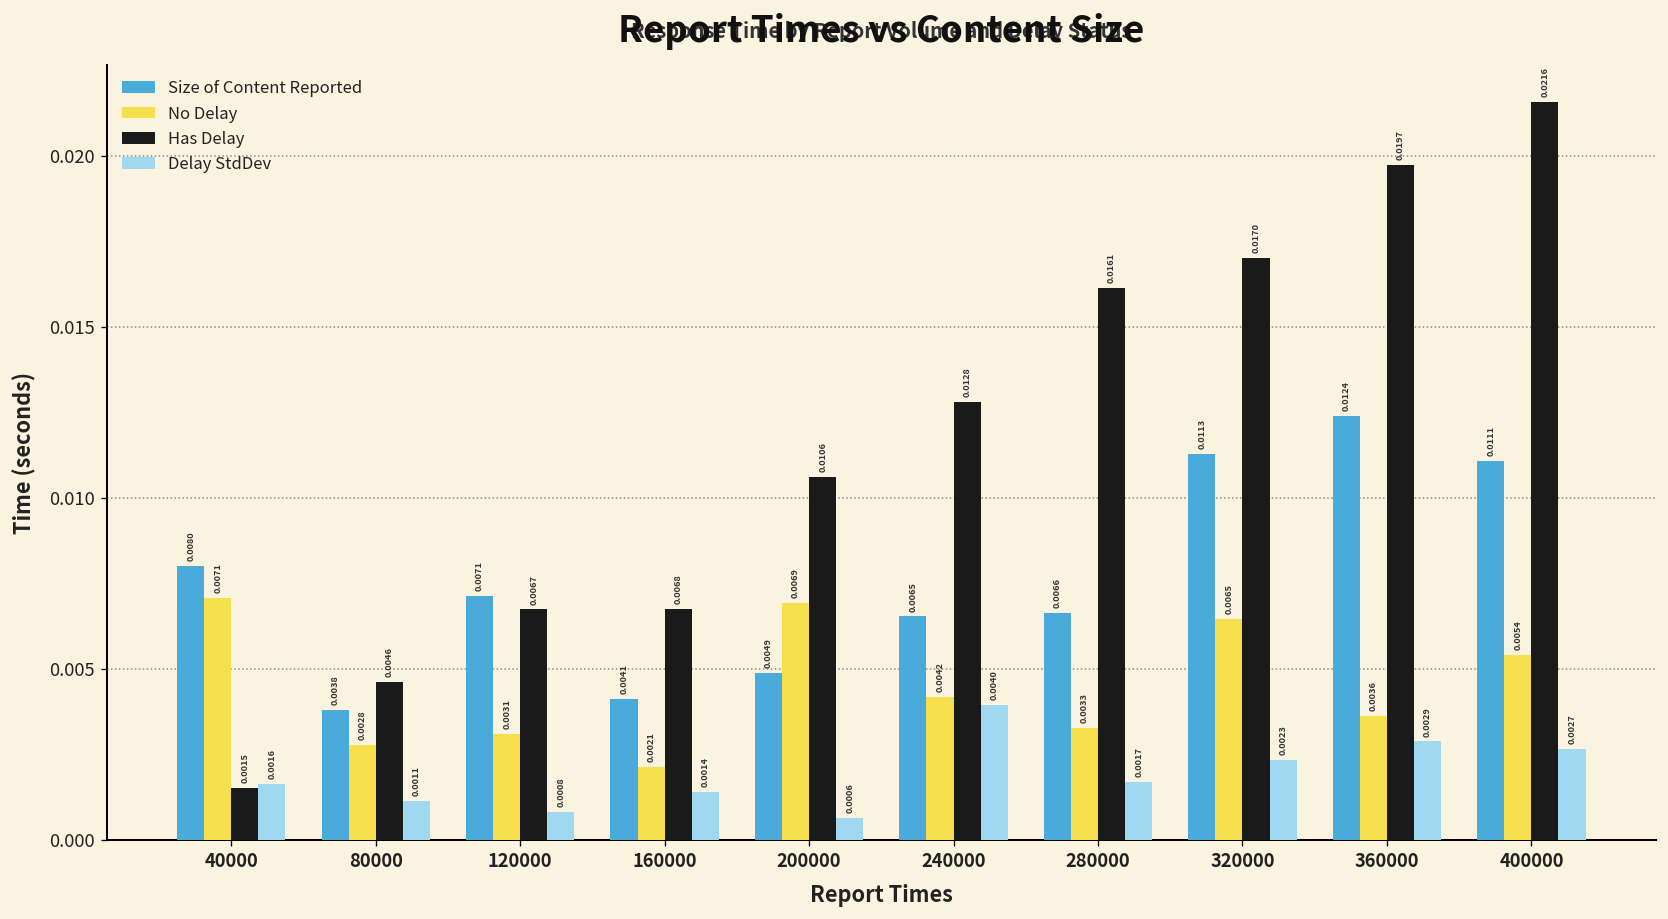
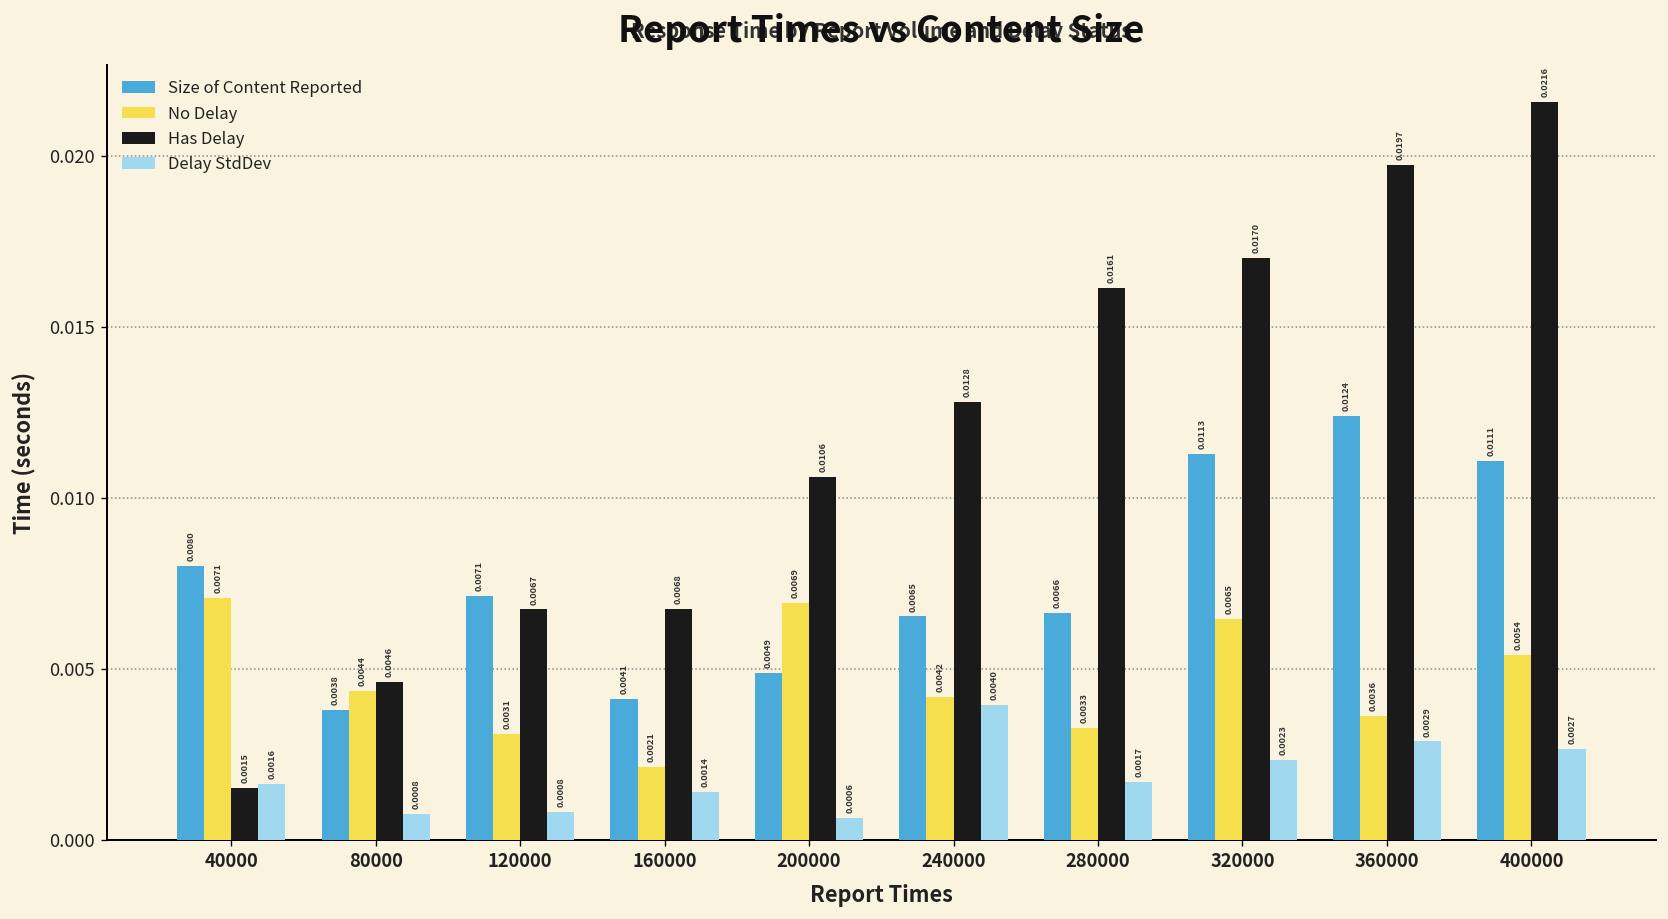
  {
    "Size of Content Reported": {
      "40000": 0.0080,
      "80000": 0.0038,
      "120000": 0.0071,
      "160000": 0.0041,
      "200000": 0.0049,
      "240000": 0.0065,
      "280000": 0.0066,
      "320000": 0.0113,
      "360000": 0.0124,
      "400000": 0.0111
    },
    "No Delay": {
      "40000": 0.0071,
-     "80000": 0.0028,
+     "80000": 0.0044,
      "120000": 0.0031,
      "160000": 0.0021,
      "200000": 0.0069,
      "240000": 0.0042,
      "280000": 0.0033,
      "320000": 0.0065,
      "360000": 0.0036,
      "400000": 0.0054
    },
    "Has Delay": {
      "40000": 0.0015,
      "80000": 0.0046,
      "120000": 0.0067,
      "160000": 0.0068,
      "200000": 0.0106,
      "240000": 0.0128,
      "280000": 0.0161,
      "320000": 0.0170,
      "360000": 0.0197,
      "400000": 0.0216
    },
    "Delay StdDev": {
      "40000": 0.0016,
-     "80000": 0.0011,
+     "80000": 0.0008,
      "120000": 0.0008,
      "160000": 0.0014,
      "200000": 0.0006,
      "240000": 0.0040,
      "280000": 0.0017,
      "320000": 0.0023,
      "360000": 0.0029,
      "400000": 0.0027
    }
  }
